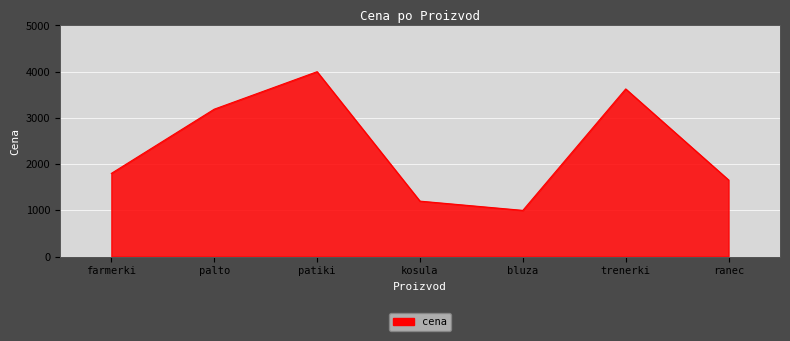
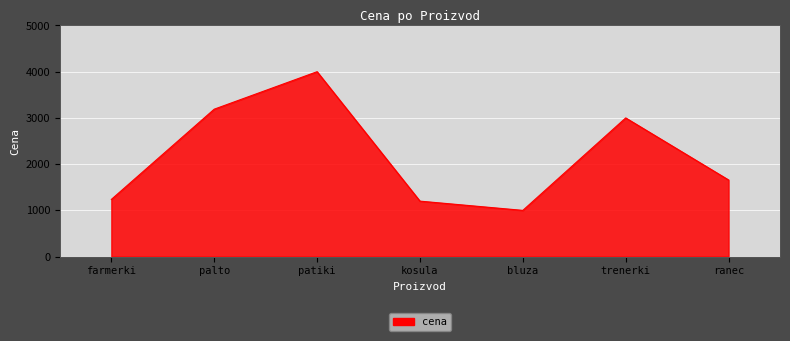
  {
-   "farmerki": 1800,
+   "farmerki": 1200,
    "palto": 3200,
    "patiki": 4000,
    "kosula": 1200,
    "bluza": 1000,
-   "trenerki": 3600,
+   "trenerki": 3000,
    "ranec": 1700
  }
